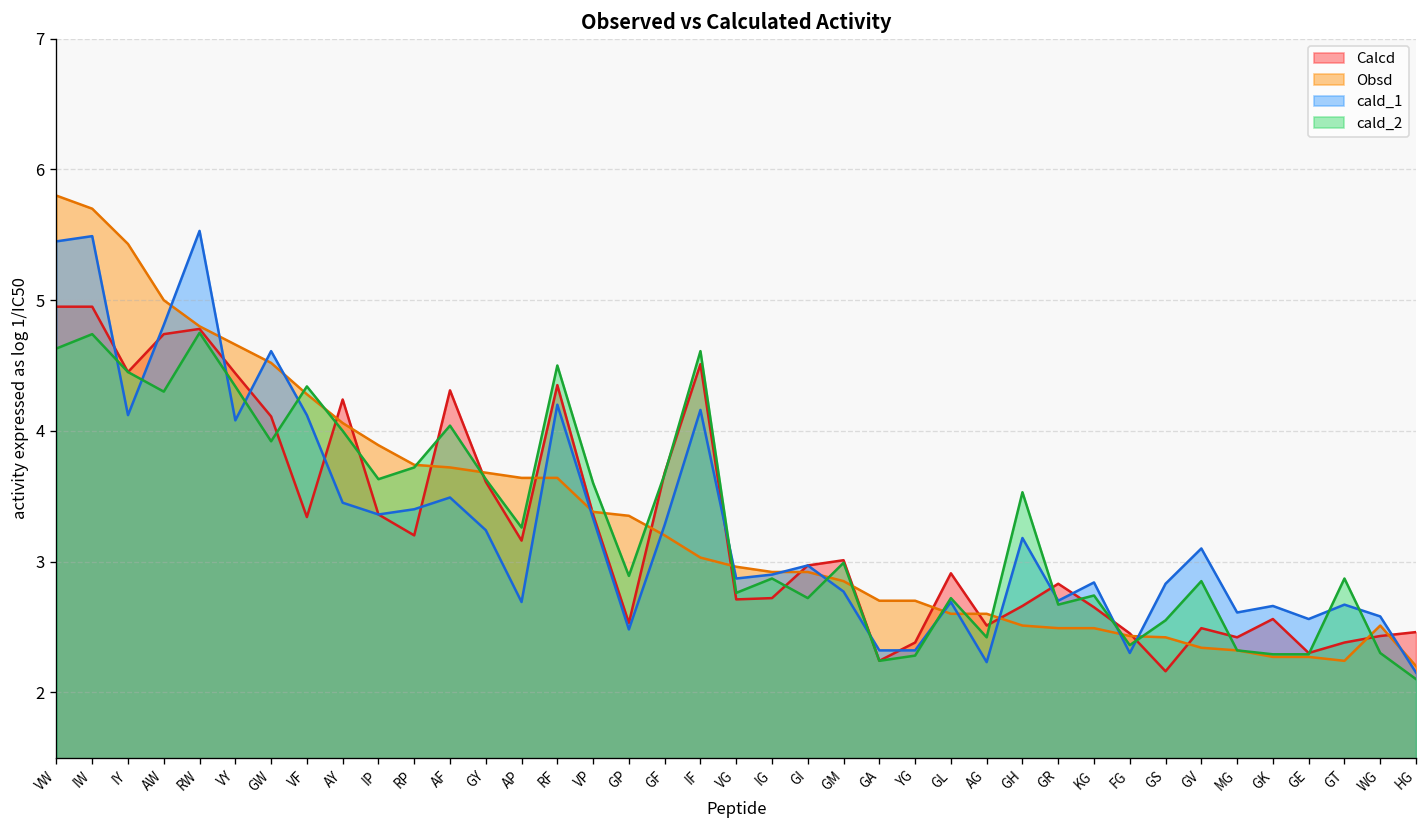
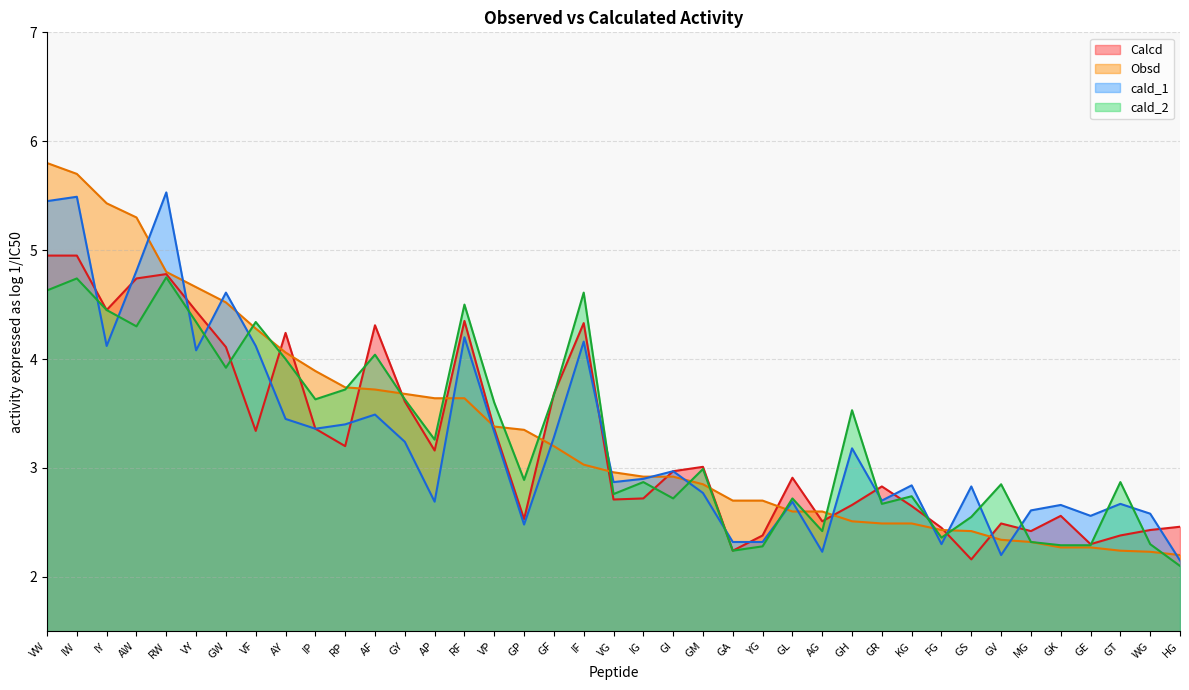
  {
    "Calcd": {
      "VW": 4.95,
      "IW": 4.95,
      "AW": 4.74,
      "VY": 4.44,
      "GW": 4.11,
      "VF": 3.34,
      "AY": 4.24,
      "RP": 3.20,
      "AF": 4.31,
      "AP": 3.16,
      "RF": 4.35,
      "GP": 2.53,
-     "IF": 4.51,
+     "IF": 4.33,
      "VG": 2.71,
      "IG": 2.72,
      "YG": 2.38,
      "GL": 2.91,
      "AG": 2.51,
      "GH": 2.66,
      "GR": 2.83,
      "KG": 2.65,
      "GS": 2.16,
      "GV": 2.49,
      "MG": 2.42,
      "GK": 2.56,
      "GT": 2.38,
      "WG": 2.43,
      "HG": 2.46
    },
    "Obsd": {
      "VW": 5.80,
      "IW": 5.70,
      "IY": 5.43,
-     "AW": 5.0,
+     "AW": 5.3,
      "VY": 4.66,
      "GW": 4.52,
      "VF": 4.28,
      "AY": 4.06,
      "IP": 3.89,
      "AF": 3.72,
      "GY": 3.68,
      "AP": 3.64,
      "RF": 3.64,
      "GP": 3.35,
      "GF": 3.20,
      "IF": 3.03,
      "VG": 2.96,
      "GI": 2.92,
      "GM": 2.85,
      "GA": 2.70,
      "YG": 2.70,
      "GL": 2.60,
      "AG": 2.60,
      "GH": 2.51,
      "GR": 2.49,
      "KG": 2.49,
      "GS": 2.42,
      "GV": 2.34,
      "GT": 2.24,
-     "WG": 2.51,
+     "WG": 2.23,
      "HG": 2.20
    },
    "cald_1": {
      "VW": 5.45,
      "IW": 5.5,
      "IY": 4.1,
      "AW": 4.8,
      "RW": 5.53,
      "VY": 4.1,
      "GW": 4.6,
      "VF": 4.1,
      "AY": 3.45,
      "RP": 3.4,
      "AF": 3.5,
      "GY": 3.24,
      "AP": 2.7,
      "RF": 4.2,
      "VP": 3.33,
      "GP": 2.5,
      "GF": 3.3,
      "IF": 4.16,
      "VG": 2.87,
      "GM": 2.77,
      "GA": 2.3,
      "YG": 2.3,
      "GL": 2.7,
      "AG": 2.23,
      "GH": 3.2,
      "GR": 2.7,
      "KG": 2.84,
      "FG": 2.3,
      "GS": 2.83,
-     "GV": 3.1,
+     "GV": 2.2,
      "MG": 2.6,
      "GK": 2.66,
      "GE": 2.56,
      "GT": 2.67,
      "WG": 2.6,
      "HG": 2.15
    },
    "cald_2": {
      "VW": 4.63,
      "IW": 4.74,
      "AW": 4.30,
      "RW": 4.75,
      "VY": 4.34,
      "GW": 3.92,
      "VF": 4.34,
      "AY": 4.00,
      "IP": 3.63,
      "AF": 4.04,
      "AP": 3.26,
      "RF": 4.50,
      "VP": 3.60,
      "GP": 2.89,
      "IF": 4.61,
      "VG": 2.76,
      "IG": 2.87,
      "GI": 2.72,
      "YG": 2.28,
      "GL": 2.72,
      "AG": 2.42,
      "GH": 3.53,
      "GR": 2.67,
      "KG": 2.74,
      "FG": 2.36,
      "GS": 2.55,
      "GV": 2.85,
      "GT": 2.87,
      "WG": 2.30,
      "HG": 2.10
    }
  }
